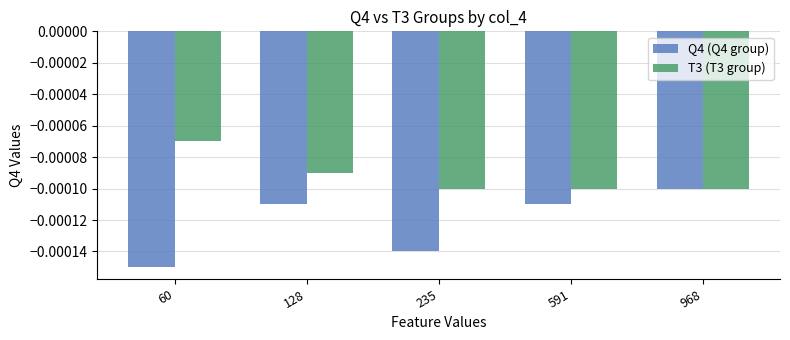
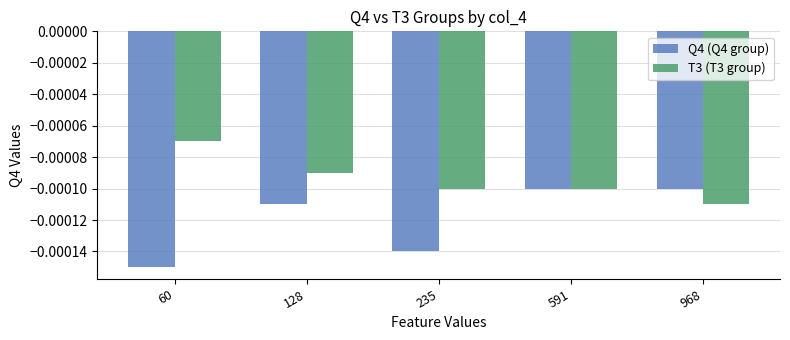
  {
    "Q4 (Q4 group)": {
      "60": -0.00015,
      "128": -0.00011,
      "235": -0.00014,
-     "591": -0.00011,
+     "591": -0.00010,
      "968": -0.00010
    },
    "T3 (T3 group)": {
      "60": -0.00007,
      "128": -0.00009,
      "235": -0.00010,
      "591": -0.00010,
-     "968": -0.00010
+     "968": -0.00011
    }
  }
